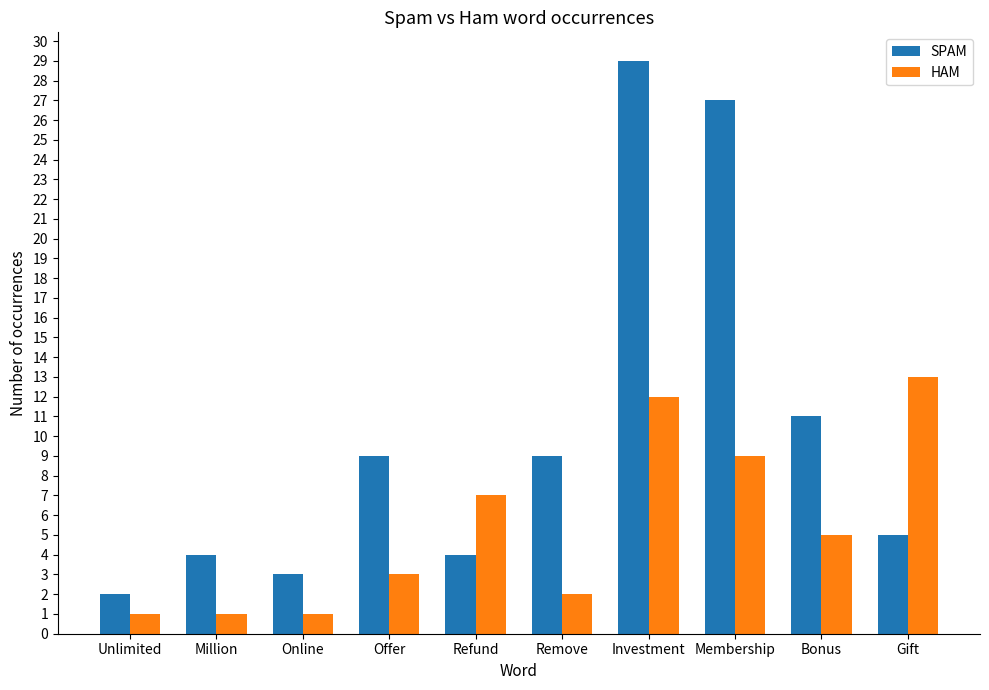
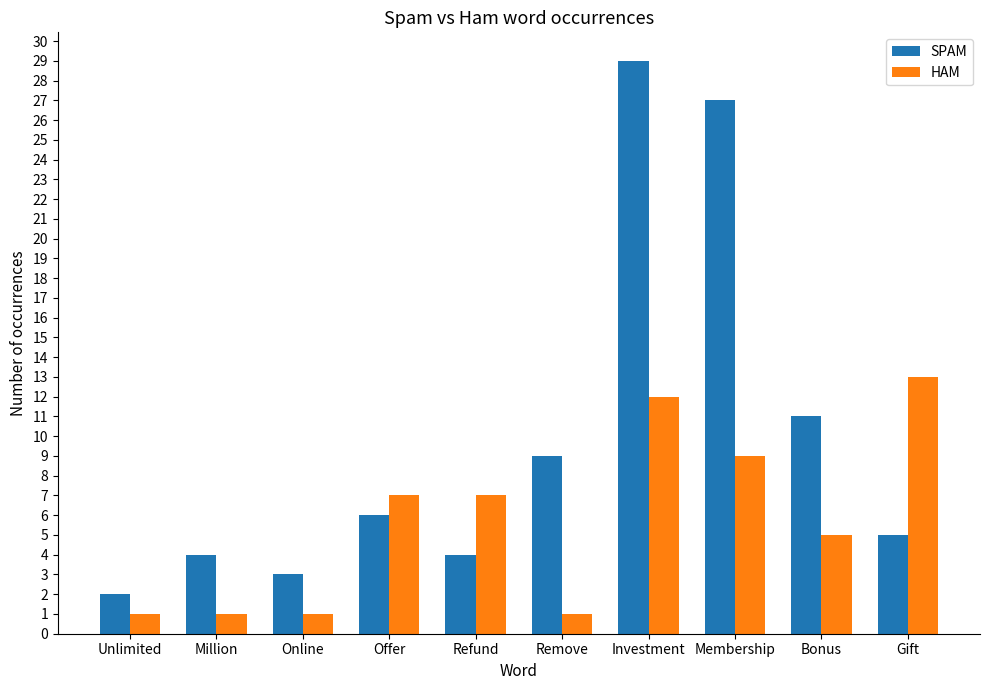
  {
    "SPAM": {
      "Unlimited": 2,
      "Million": 4,
      "Online": 3,
-     "Offer": 9,
+     "Offer": 6,
      "Refund": 4,
      "Remove": 9,
      "Investment": 29,
      "Membership": 27,
      "Bonus": 11,
      "Gift": 5
    },
    "HAM": {
      "Unlimited": 1,
      "Million": 1,
      "Online": 1,
-     "Offer": 3,
+     "Offer": 7,
      "Refund": 7,
-     "Remove": 2,
+     "Remove": 1,
      "Investment": 12,
      "Membership": 9,
      "Bonus": 5,
      "Gift": 13
    }
  }
